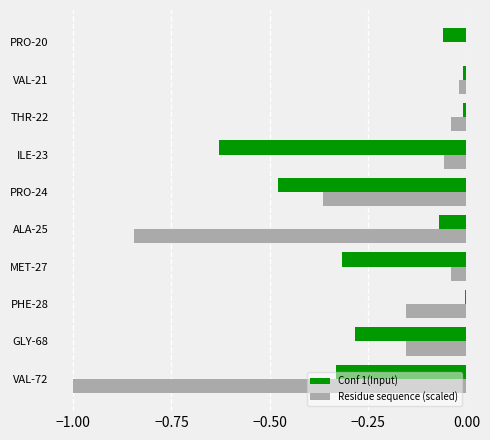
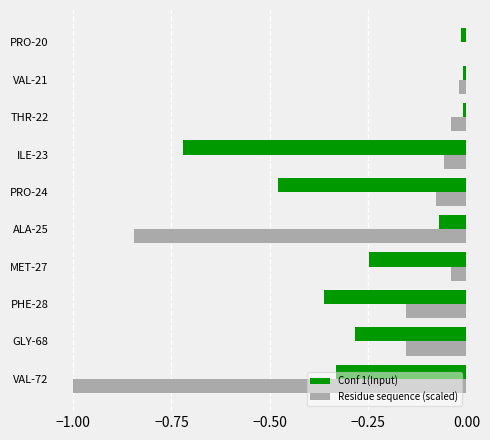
  {
    "Conf 1(Input)": {
-     "PRO-20": -0.06,
+     "PRO-20": -0.01,
      "VAL-21": -0.01,
      "THR-22": -0.01,
-     "ILE-23": -0.63,
+     "ILE-23": -0.72,
      "PRO-24": -0.48,
      "ALA-25": -0.07,
-     "MET-27": -0.32,
-     "PHE-28": 0.00,
+     "MET-27": -0.25,
+     "PHE-28": -0.36,
      "GLY-68": -0.28,
      "VAL-72": -0.33
    },
    "Residue sequence (scaled)": {
      "PRO-20": 0.00,
      "VAL-21": -0.02,
      "THR-22": -0.04,
      "ILE-23": -0.06,
-     "PRO-24": -0.37,
+     "PRO-24": -0.08,
      "ALA-25": -0.85,
      "MET-27": -0.04,
      "PHE-28": -0.15,
      "GLY-68": -0.15,
      "VAL-72": -1.00
    }
  }
